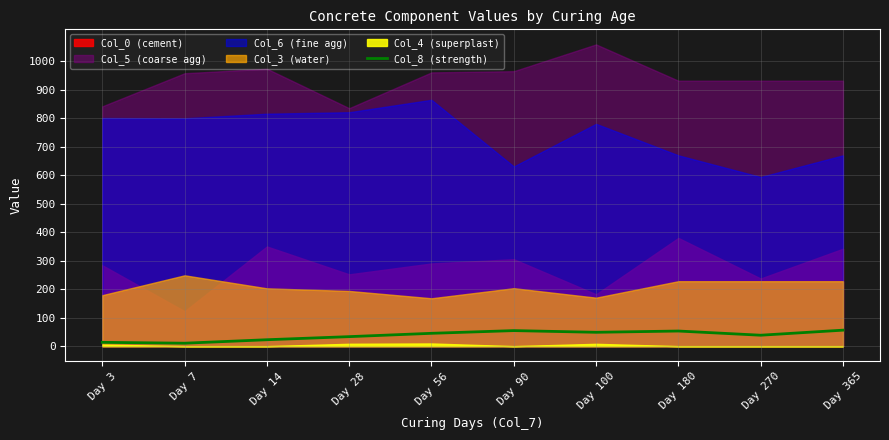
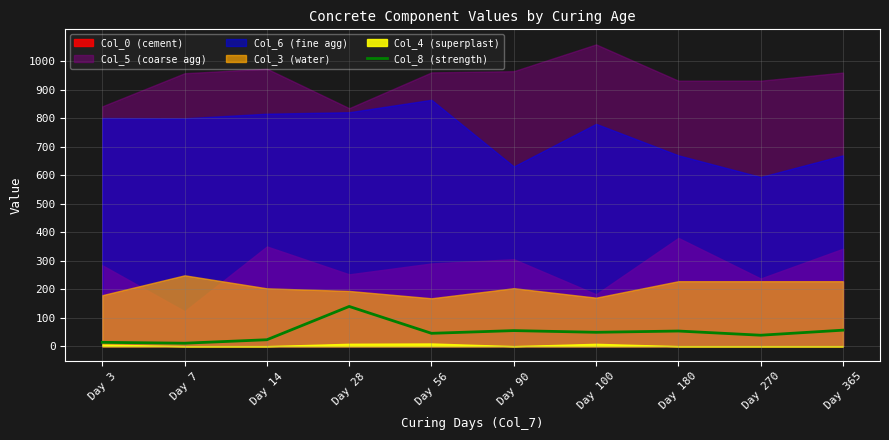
  {
    "Col_0 (cement)": {
      "Day 3": 280,
      "Day 7": 120,
      "Day 14": 350,
      "Day 28": 250,
      "Day 56": 290,
      "Day 90": 310,
      "Day 100": 180,
      "Day 180": 380,
      "Day 270": 240,
      "Day 365": 340
    },
    "Col_8 (strength)": {
      "Day 7": 10,
      "Day 14": 20,
-     "Day 28": 30,
+     "Day 28": 140,
      "Day 56": 50,
      "Day 90": 50,
      "Day 100": 50,
      "Day 180": 50,
      "Day 270": 40,
      "Day 365": 60
    },
    "Col_5 (coarse agg)": {
      "Day 3": 840,
      "Day 7": 960,
      "Day 14": 970,
      "Day 28": 840,
      "Day 56": 960,
      "Day 90": 970,
      "Day 100": 1060,
      "Day 180": 930,
      "Day 270": 930,
-     "Day 365": 930
+     "Day 365": 960
    },
    "Col_6 (fine agg)": {
      "Day 3": 800,
      "Day 7": 800,
      "Day 14": 820,
      "Day 28": 820,
      "Day 56": 870,
      "Day 90": 630,
      "Day 100": 780,
      "Day 180": 670,
      "Day 270": 590,
      "Day 365": 670
    },
    "Col_3 (water)": {
      "Day 3": 180,
      "Day 7": 250,
      "Day 14": 200,
      "Day 28": 190,
      "Day 56": 170,
      "Day 90": 200,
      "Day 100": 170,
      "Day 180": 230,
      "Day 270": 230,
      "Day 365": 230
    },
    "Col_4 (superplast)": {
      "Day 7": 0,
      "Day 14": 0,
      "Day 56": 10,
      "Day 90": 0,
      "Day 180": 0,
      "Day 270": 0,
      "Day 365": 0
    }
  }
